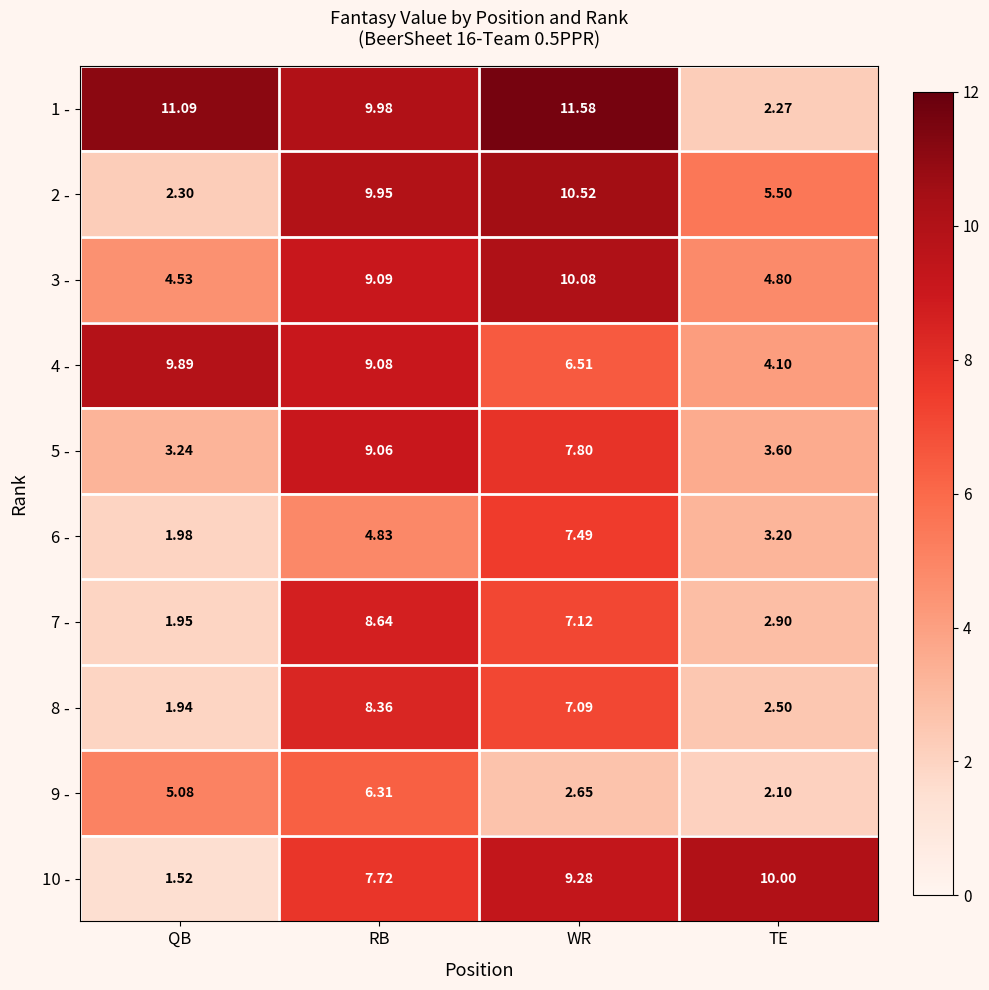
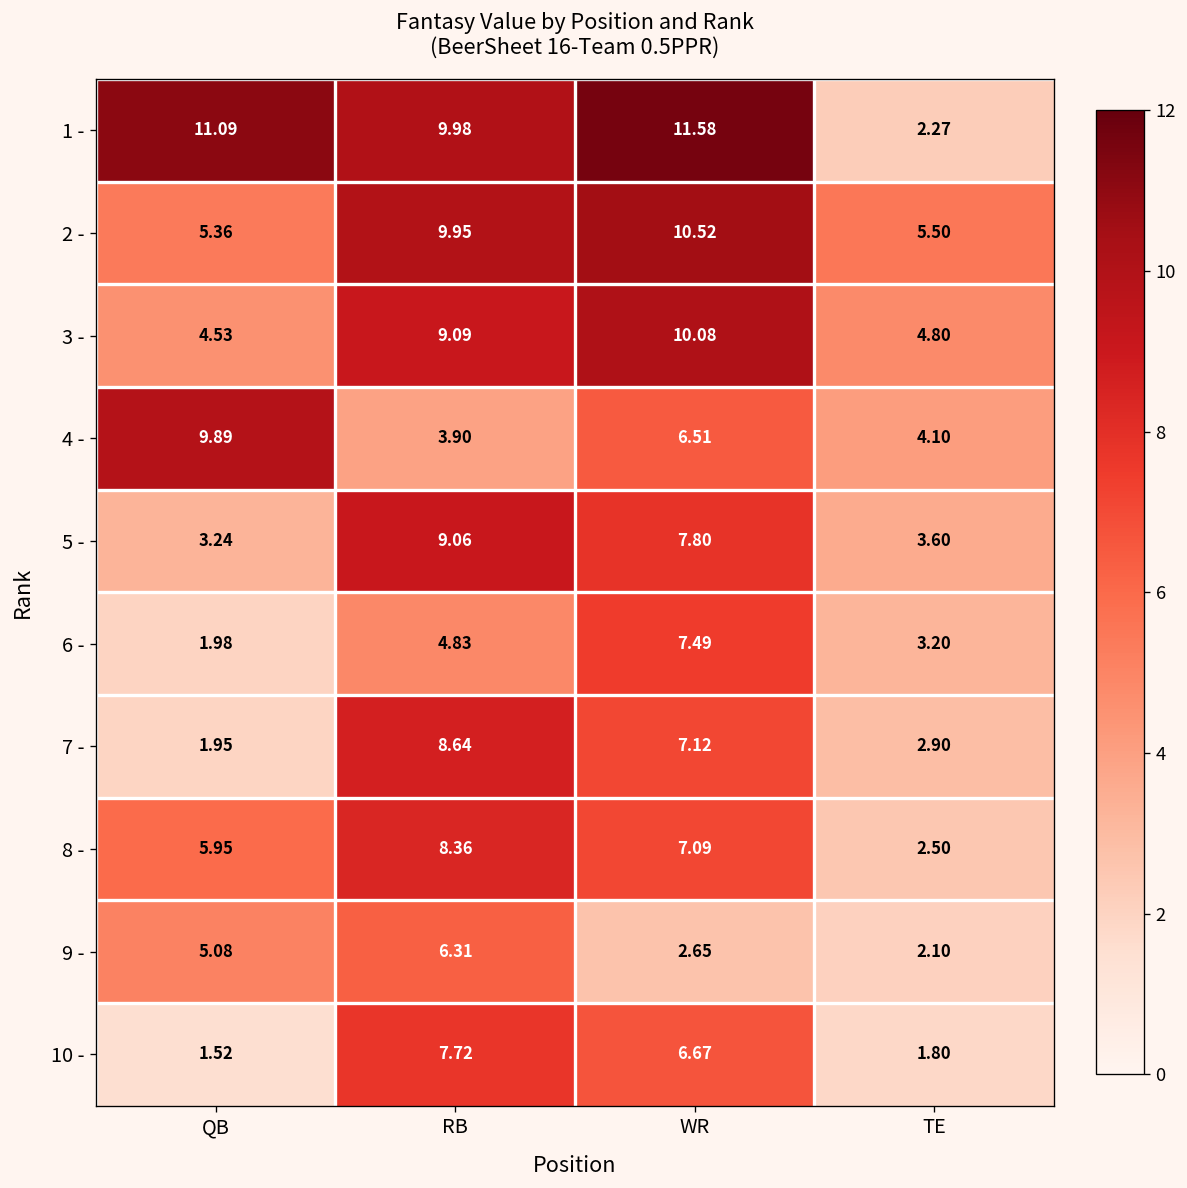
  {
    "1 -": {
      "QB": 11.09,
      "RB": 9.98,
      "WR": 11.58,
      "TE": 2.27
    },
    "2 -": {
-     "QB": 2.30,
+     "QB": 5.36,
      "RB": 9.95,
      "WR": 10.52,
      "TE": 5.50
    },
    "3 -": {
      "QB": 4.53,
      "RB": 9.09,
      "WR": 10.08,
      "TE": 4.80
    },
    "4 -": {
      "QB": 9.89,
-     "RB": 9.08,
+     "RB": 3.90,
      "WR": 6.51,
      "TE": 4.10
    },
    "5 -": {
      "QB": 3.24,
      "RB": 9.06,
      "WR": 7.80,
      "TE": 3.60
    },
    "6 -": {
      "QB": 1.98,
      "RB": 4.83,
      "WR": 7.49,
      "TE": 3.20
    },
    "7 -": {
      "QB": 1.95,
      "RB": 8.64,
      "WR": 7.12,
      "TE": 2.90
    },
    "8 -": {
-     "QB": 1.94,
+     "QB": 5.95,
      "RB": 8.36,
      "WR": 7.09,
      "TE": 2.50
    },
    "9 -": {
      "QB": 5.08,
      "RB": 6.31,
      "WR": 2.65,
      "TE": 2.10
    },
    "10 -": {
      "QB": 1.52,
      "RB": 7.72,
-     "WR": 9.28,
-     "TE": 10.00
+     "WR": 6.67,
+     "TE": 1.80
    }
  }
